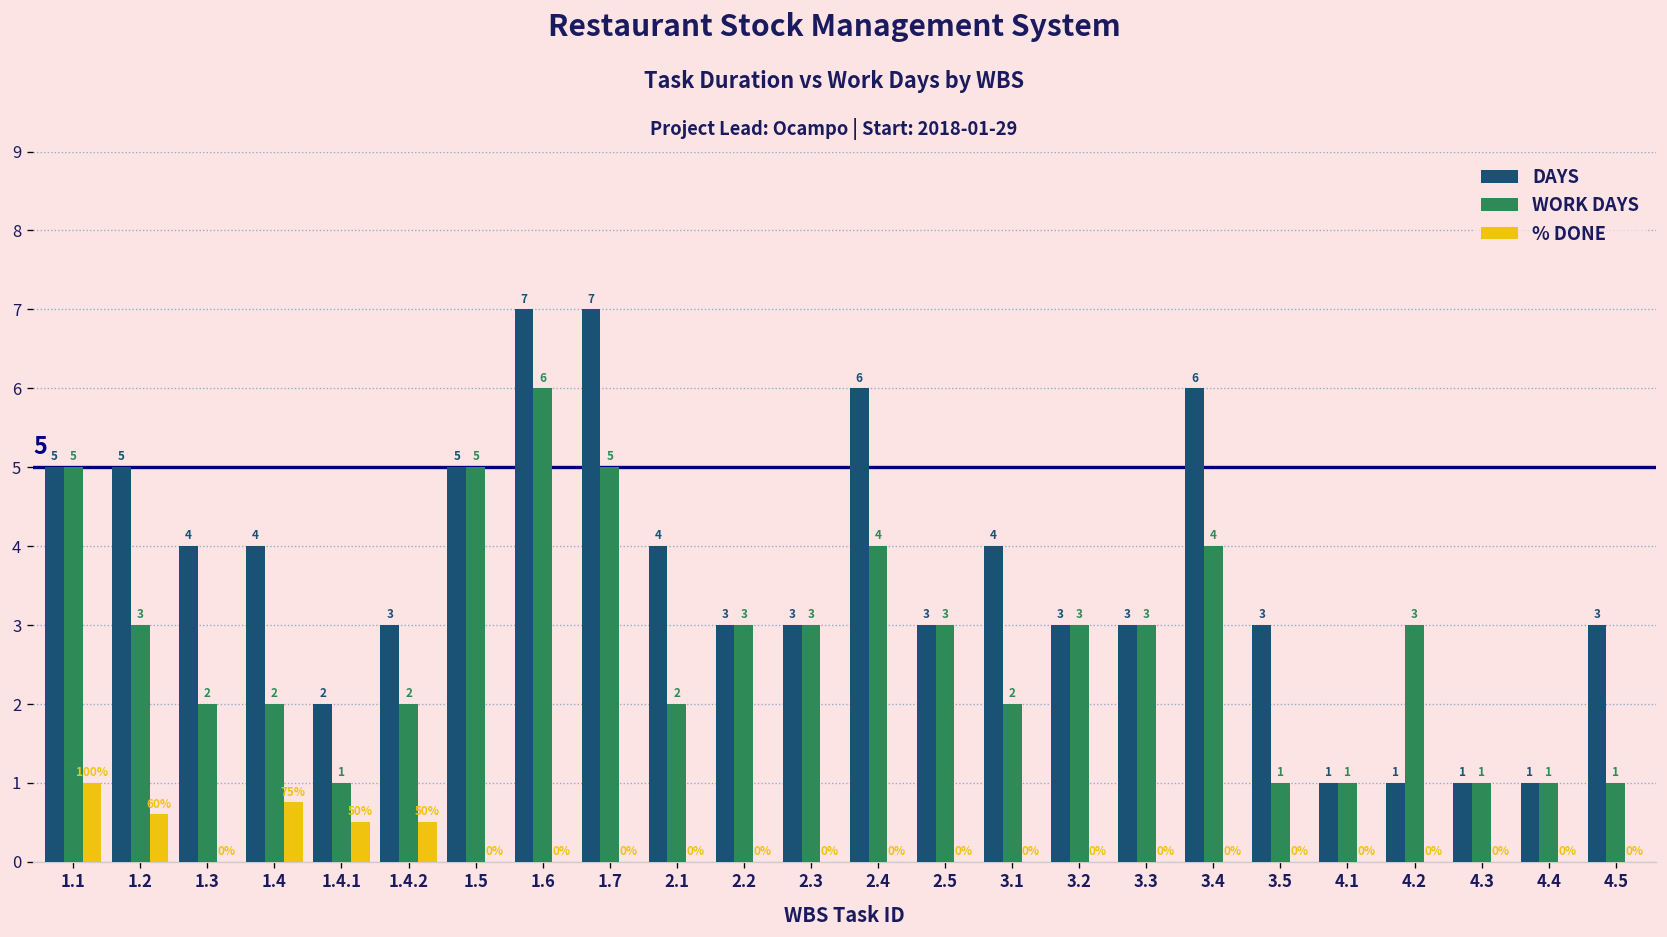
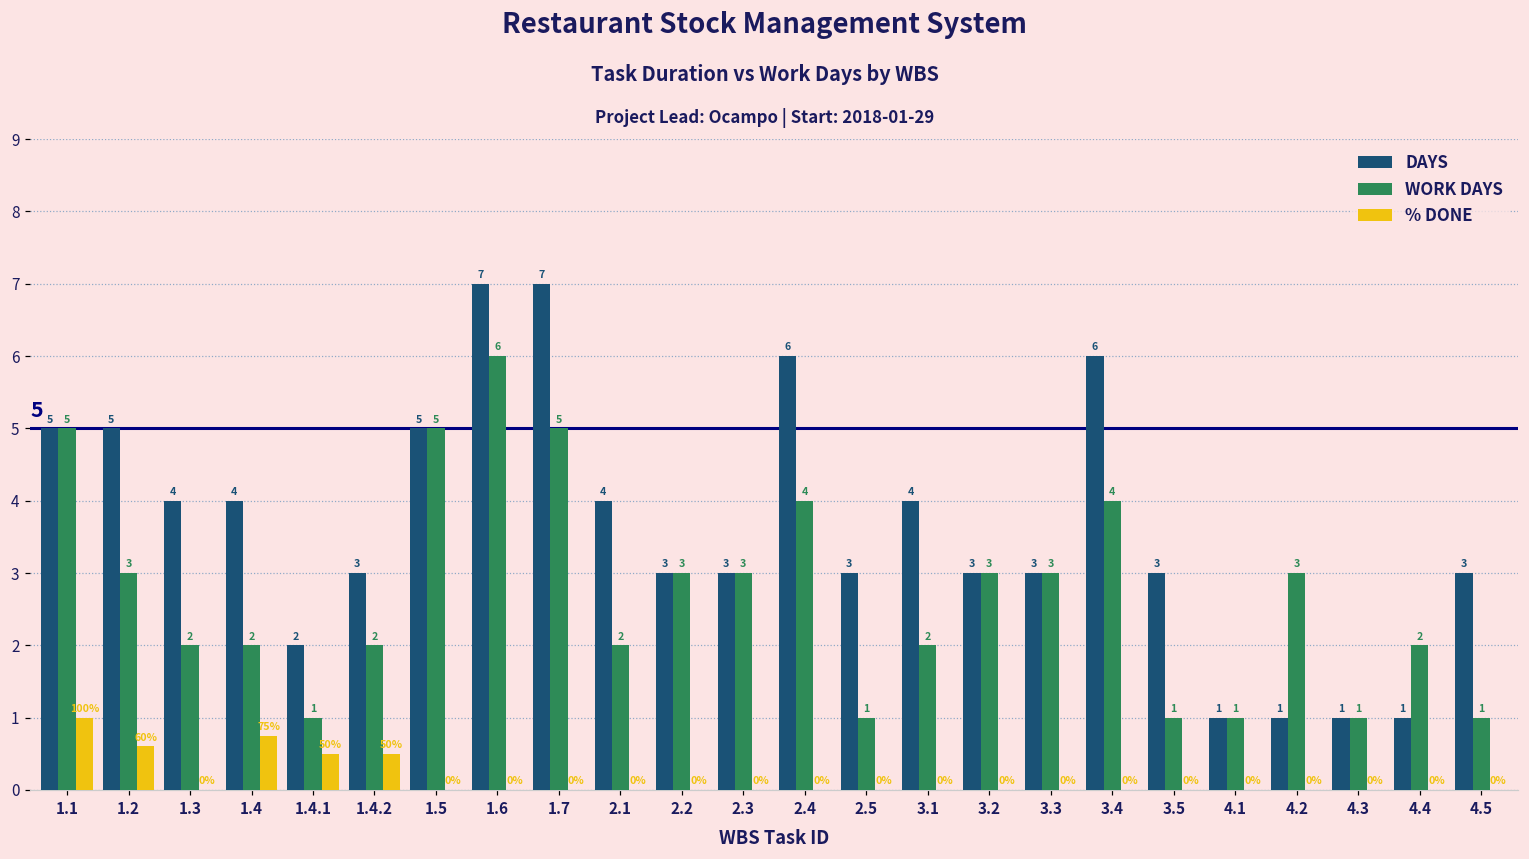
  {
    "DAYS": {
      "1.1": "5",
      "1.2": "5",
      "1.3": "4",
      "1.4": "4",
      "1.4.1": "2",
      "1.4.2": "3",
      "1.5": "5",
      "1.6": "7",
      "1.7": "7",
      "2.1": "4",
      "2.2": "3",
      "2.3": "3",
      "2.4": "6",
      "2.5": "3",
      "3.1": "4",
      "3.2": "3",
      "3.3": "3",
      "3.4": "6",
      "3.5": "3",
      "4.1": "1",
      "4.2": "1",
      "4.3": "1",
      "4.4": "1",
      "4.5": "3"
    },
    "WORK DAYS": {
      "1.1": "5",
      "1.2": "3",
      "1.3": "2",
      "1.4": "2",
      "1.4.1": "1",
      "1.4.2": "2",
      "1.5": "5",
      "1.6": "6",
      "1.7": "5",
      "2.1": "2",
      "2.2": "3",
      "2.3": "3",
      "2.4": "4",
-     "2.5": "3",
+     "2.5": "1",
      "3.1": "2",
      "3.2": "3",
      "3.3": "3",
      "3.4": "4",
      "3.5": "1",
      "4.1": "1",
      "4.2": "3",
      "4.3": "1",
-     "4.4": "1",
+     "4.4": "2",
      "4.5": "1"
    },
    "% DONE": {
      "1.1": "100%",
      "1.2": "60%",
      "1.3": "0%",
      "1.4": "75%",
      "1.4.1": "50%",
      "1.4.2": "50%",
      "1.5": "0%",
      "1.6": "0%",
      "1.7": "0%",
      "2.1": "0%",
      "2.2": "0%",
      "2.3": "0%",
      "2.4": "0%",
      "2.5": "0%",
      "3.1": "0%",
      "3.2": "0%",
      "3.3": "0%",
      "3.4": "0%",
      "3.5": "0%",
      "4.1": "0%",
      "4.2": "0%",
      "4.3": "0%",
      "4.4": "0%",
      "4.5": "0%"
    }
  }
